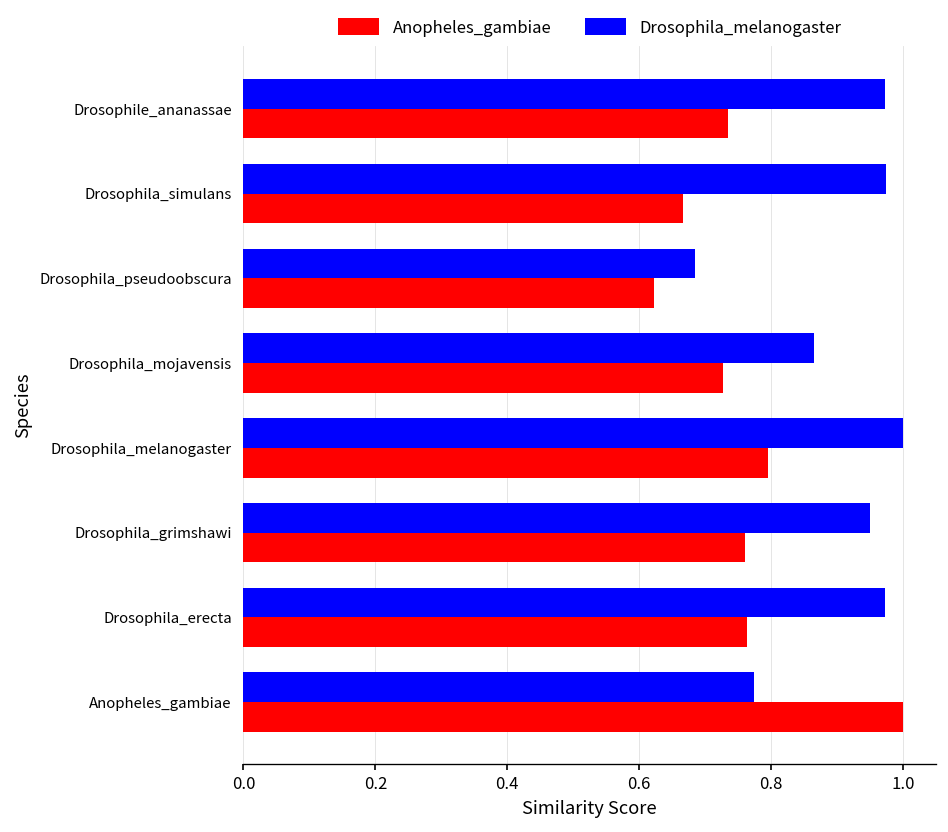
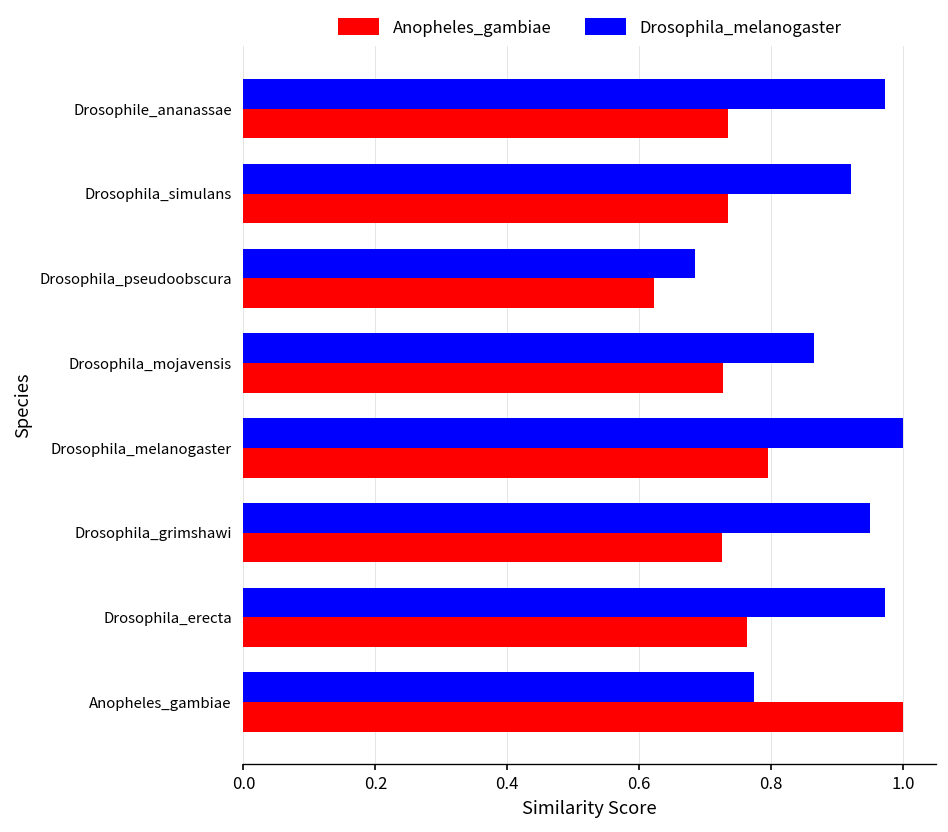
  {
    "Anopheles_gambiae": {
      "Drosophile_ananassae": 0.73,
-     "Drosophila_simulans": 0.67,
+     "Drosophila_simulans": 0.74,
      "Drosophila_pseudoobscura": 0.62,
      "Drosophila_mojavensis": 0.73,
      "Drosophila_melanogaster": 0.80,
-     "Drosophila_grimshawi": 0.76,
+     "Drosophila_grimshawi": 0.73,
      "Drosophila_erecta": 0.76,
      "Anopheles_gambiae": 1.00
    },
    "Drosophila_melanogaster": {
      "Drosophile_ananassae": 0.97,
-     "Drosophila_simulans": 0.97,
+     "Drosophila_simulans": 0.92,
      "Drosophila_pseudoobscura": 0.68,
      "Drosophila_mojavensis": 0.87,
      "Drosophila_melanogaster": 1.00,
      "Drosophila_grimshawi": 0.95,
      "Drosophila_erecta": 0.97,
      "Anopheles_gambiae": 0.77
    }
  }
